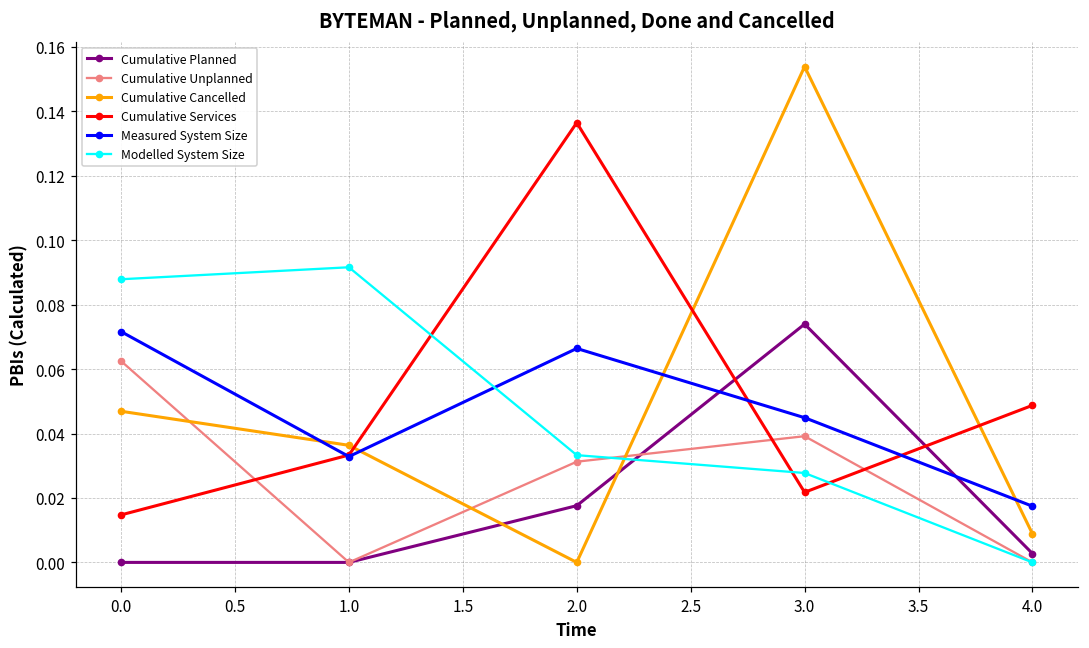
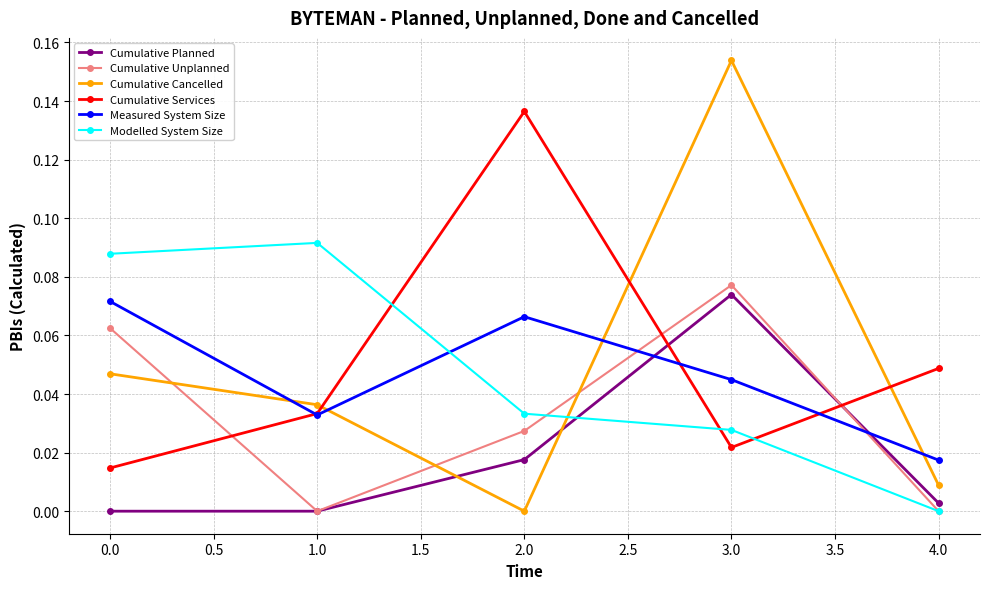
  {
    "Cumulative Planned": {
      "0.0": 0.000,
      "2.0": 0.018,
      "3.0": 0.074,
      "4.0": 0.003
    },
    "Cumulative Unplanned": {
      "0.0": 0.062,
-     "2.0": 0.031,
-     "3.0": 0.039
+     "2.0": 0.027,
+     "3.0": 0.077
    },
    "Cumulative Cancelled": {
      "0.0": 0.047,
      "1.0": 0.036,
      "2.0": 0.000,
      "3.0": 0.154,
      "4.0": 0.009
    },
    "Cumulative Services": {
      "0.0": 0.015,
      "2.0": 0.136,
      "3.0": 0.022,
      "4.0": 0.049
    },
    "Measured System Size": {
      "0.0": 0.072,
      "2.0": 0.066,
      "3.0": 0.045,
      "4.0": 0.017
    },
    "Modelled System Size": {
      "0.0": 0.088,
      "1.0": 0.092,
      "2.0": 0.033,
      "3.0": 0.028
    }
  }
